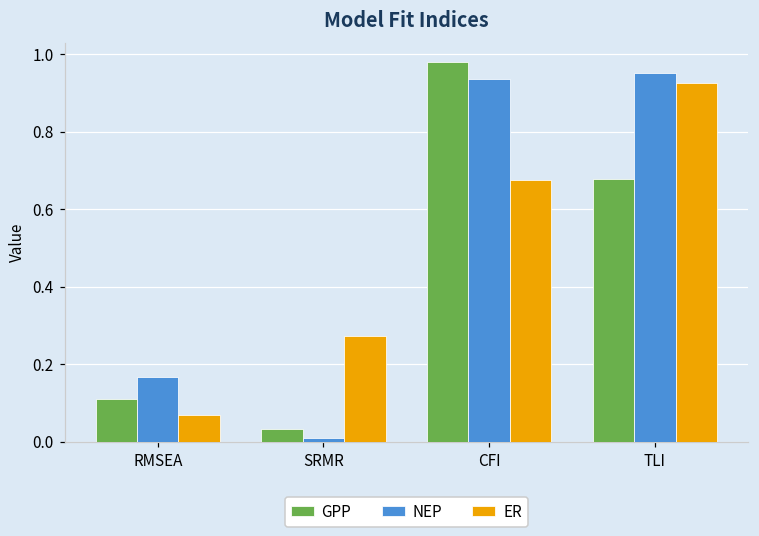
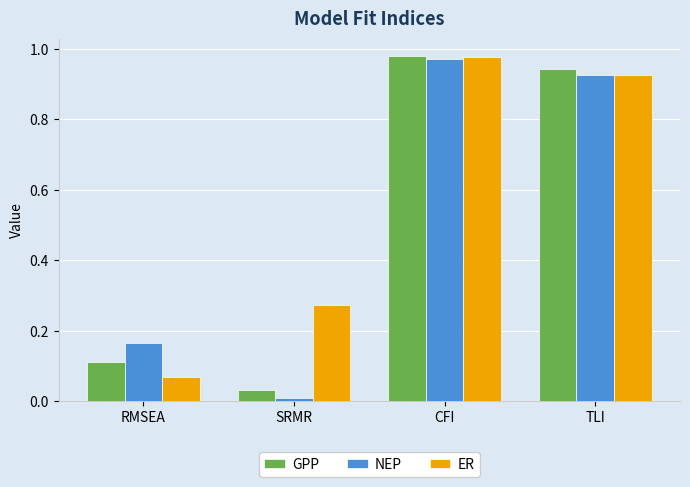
  {
    "GPP": {
      "RMSEA": 0.11,
      "SRMR": 0.03,
      "CFI": 0.98,
-     "TLI": 0.68
+     "TLI": 0.94
    },
    "NEP": {
      "RMSEA": 0.17,
      "SRMR": 0.01,
-     "CFI": 0.94,
-     "TLI": 0.95
+     "CFI": 0.97,
+     "TLI": 0.93
    },
    "ER": {
      "RMSEA": 0.07,
      "SRMR": 0.27,
-     "CFI": 0.67,
+     "CFI": 0.98,
      "TLI": 0.93
    }
  }
